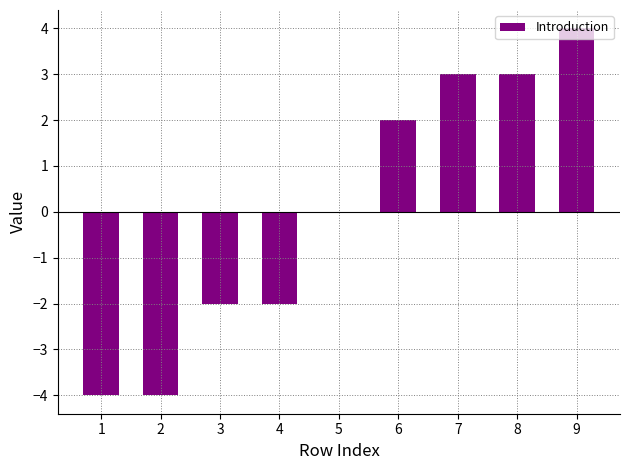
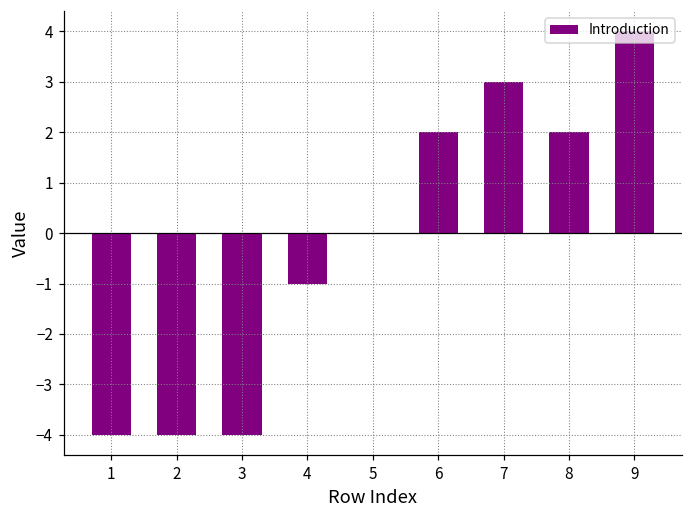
  {
    "1": -4.0,
    "2": -4.0,
-   "3": -2.0,
-   "4": -2.0,
+   "3": -4.0,
+   "4": -1.0,
    "5": 0.0,
    "6": 2.0,
    "7": 3.0,
-   "8": 3.0
+   "8": 2.0
  }
